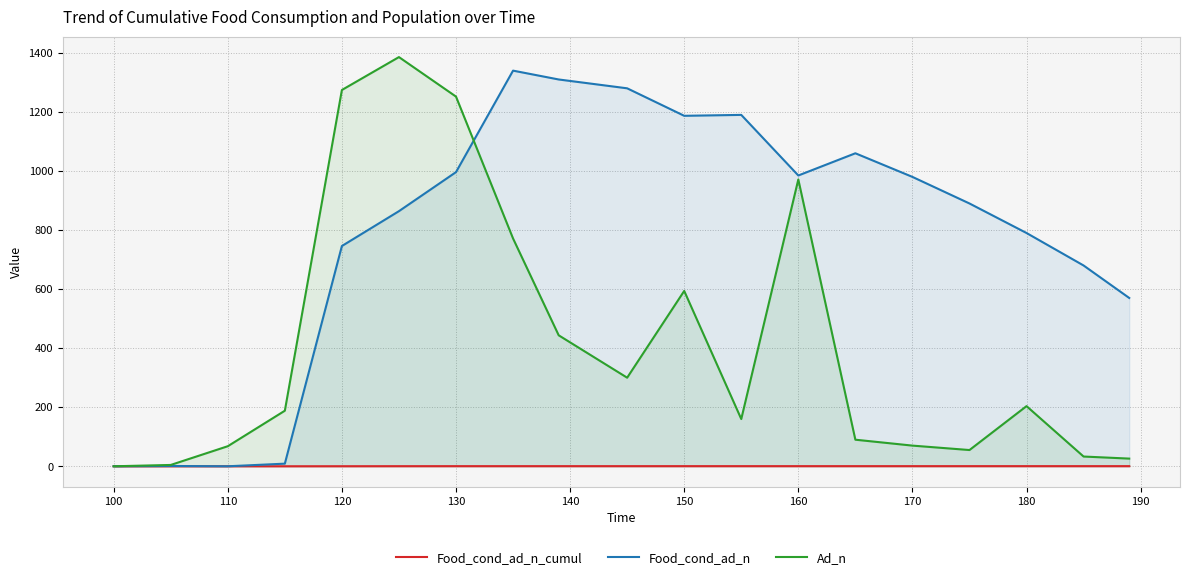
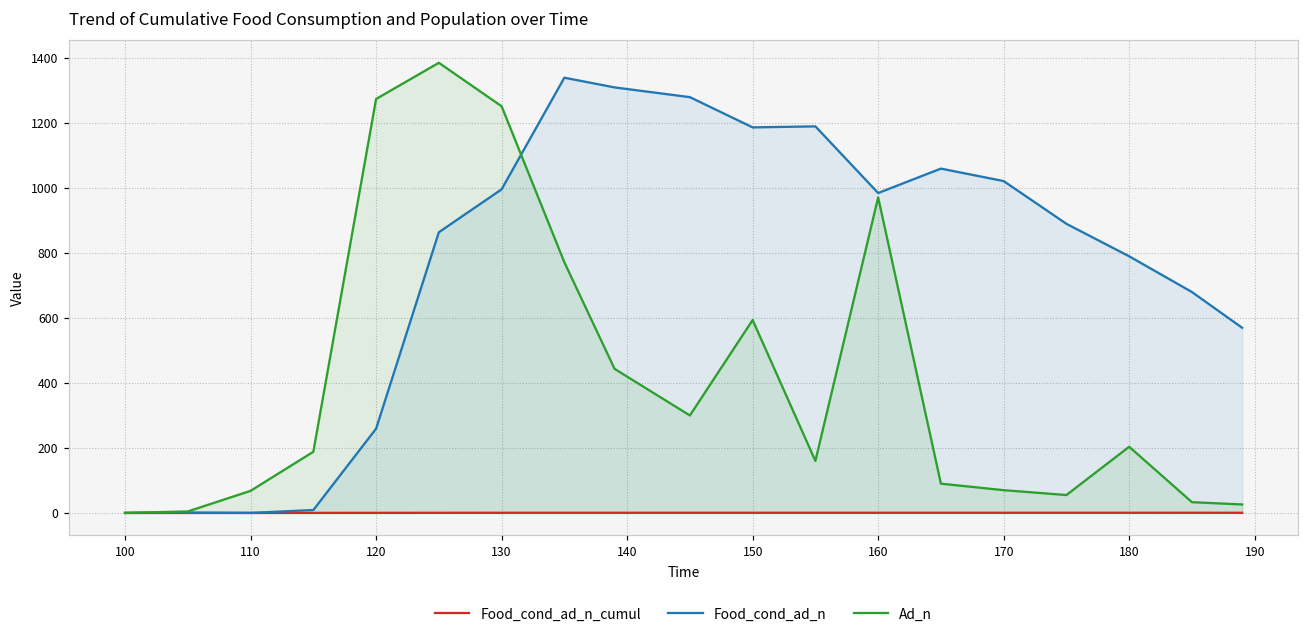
  {
    "Food_cond_ad_n_cumul": {
      "120": 0,
      "130": 0,
      "150": 0,
      "160": 0,
      "170": 0,
      "180": 0
    },
    "Food_cond_ad_n": {
-     "120": 750,
+     "120": 260,
      "130": 1000,
      "150": 1190,
      "160": 980,
-     "170": 980,
+     "170": 1020,
      "180": 790
    },
    "Ad_n": {
      "110": 70,
      "120": 1270,
      "130": 1250,
      "150": 590,
      "160": 970,
      "170": 70,
      "180": 200
    }
  }
